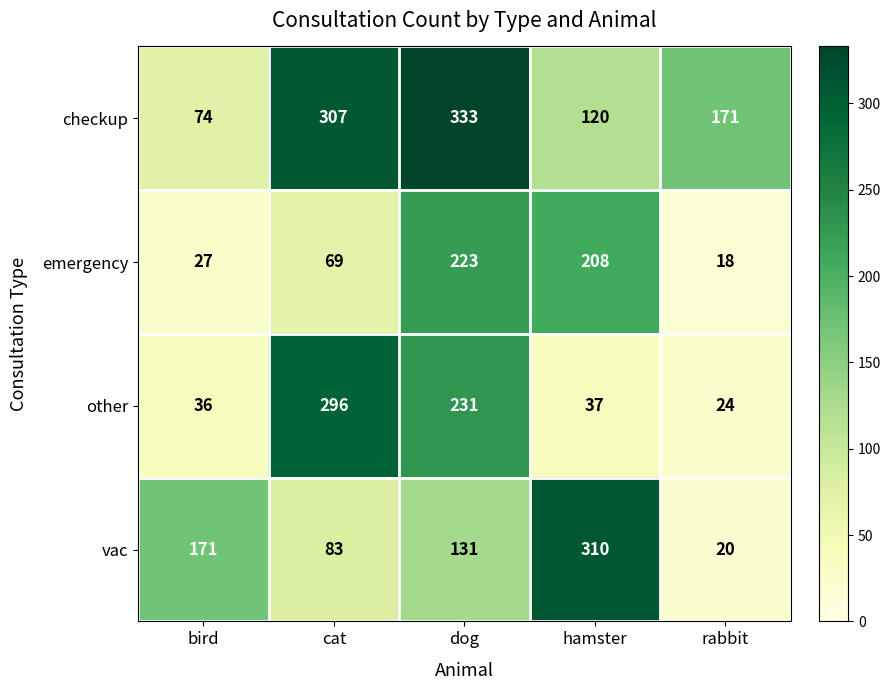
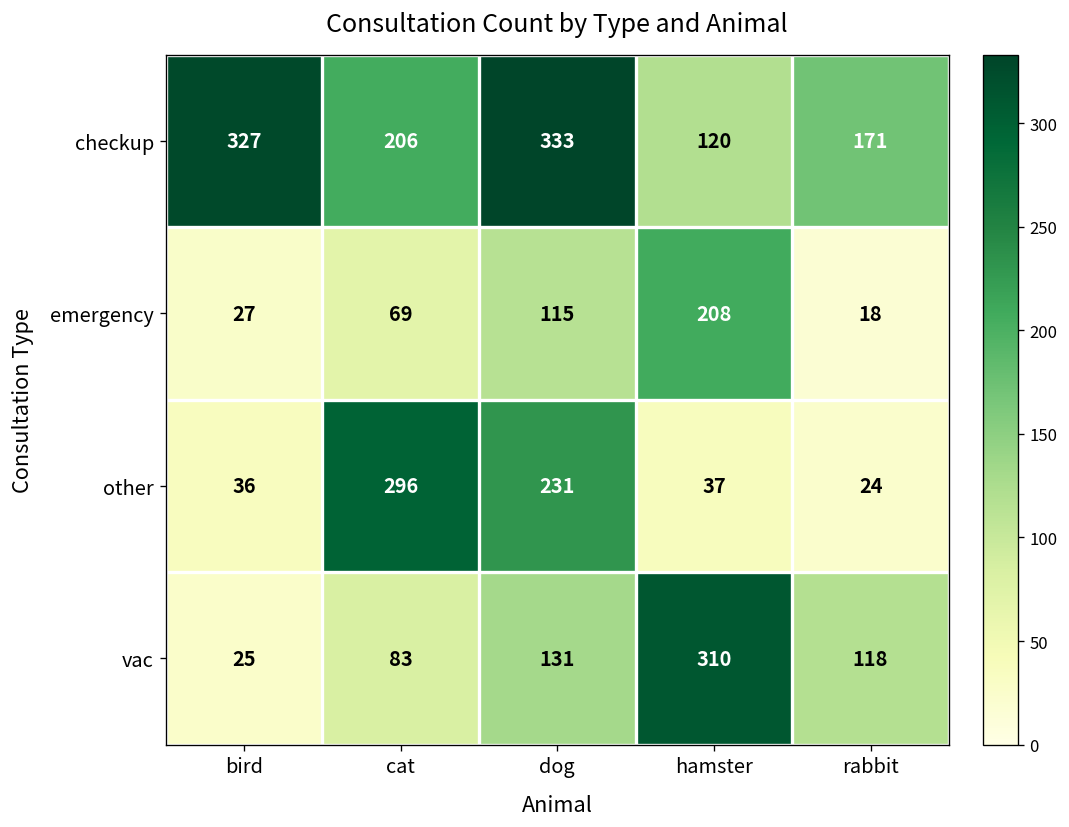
  {
    "checkup": {
-     "bird": 74,
-     "cat": 307,
+     "bird": 327,
+     "cat": 206,
      "dog": 333,
      "hamster": 120,
      "rabbit": 171
    },
    "emergency": {
      "bird": 27,
      "cat": 69,
-     "dog": 223,
+     "dog": 115,
      "hamster": 208,
      "rabbit": 18
    },
    "other": {
      "bird": 36,
      "cat": 296,
      "dog": 231,
      "hamster": 37,
      "rabbit": 24
    },
    "vac": {
-     "bird": 171,
+     "bird": 25,
      "cat": 83,
      "dog": 131,
      "hamster": 310,
-     "rabbit": 20
+     "rabbit": 118
    }
  }
